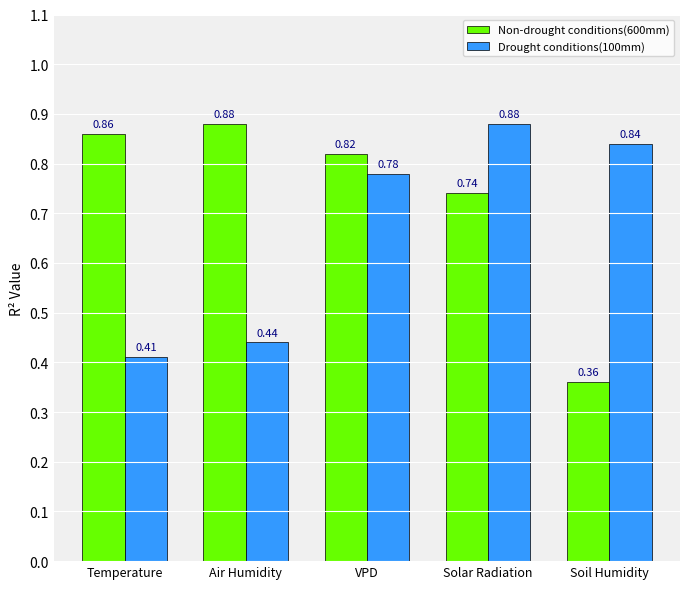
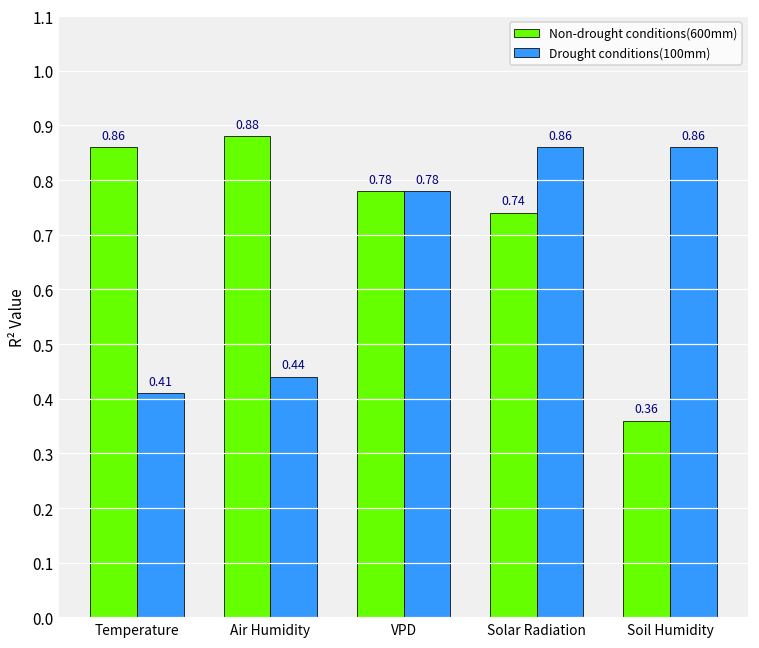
  {
    "Non-drought conditions(600mm)": {
      "Temperature": 0.86,
      "Air Humidity": 0.88,
-     "VPD": 0.82,
+     "VPD": 0.78,
      "Solar Radiation": 0.74,
      "Soil Humidity": 0.36
    },
    "Drought conditions(100mm)": {
      "Temperature": 0.41,
      "Air Humidity": 0.44,
      "VPD": 0.78,
-     "Solar Radiation": 0.88,
-     "Soil Humidity": 0.84
+     "Solar Radiation": 0.86,
+     "Soil Humidity": 0.86
    }
  }
